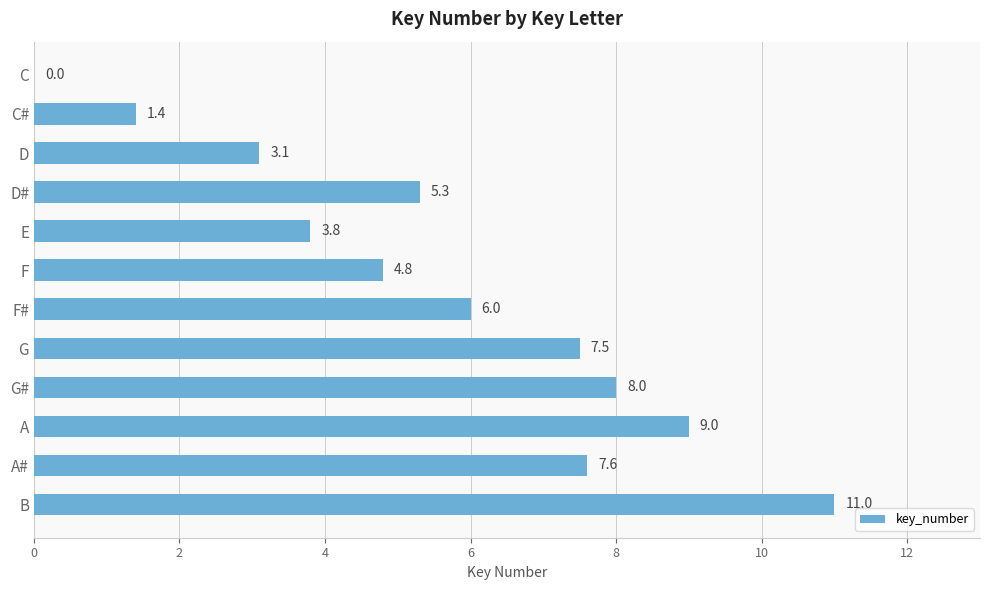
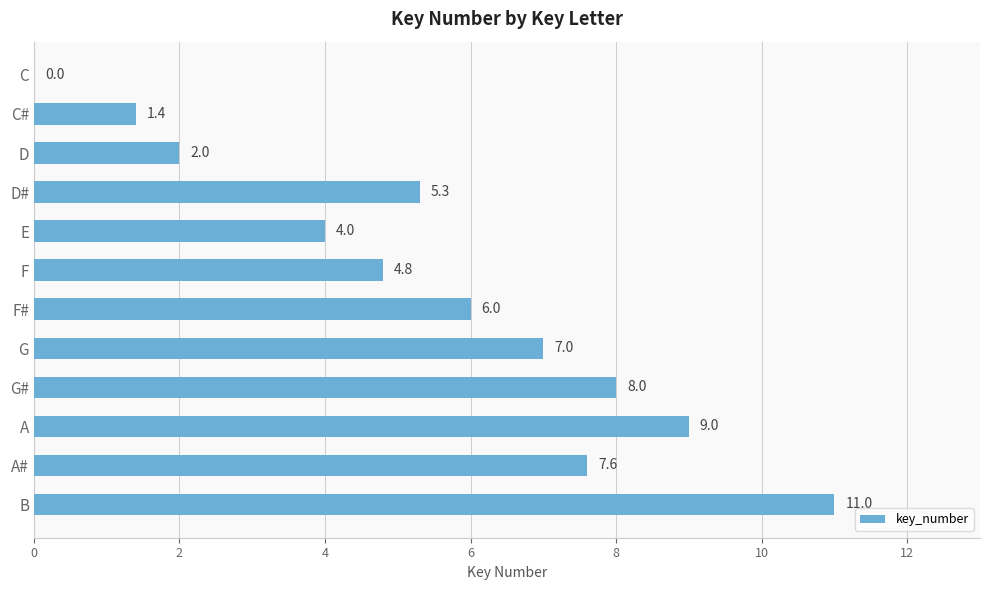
  {
    "C": 0.0,
    "C#": 1.4,
-   "D": 3.1,
+   "D": 2.0,
    "D#": 5.3,
-   "E": 3.8,
+   "E": 4.0,
    "F": 4.8,
    "F#": 6.0,
-   "G": 7.5,
+   "G": 7.0,
    "G#": 8.0,
    "A": 9.0,
    "A#": 7.6
  }
